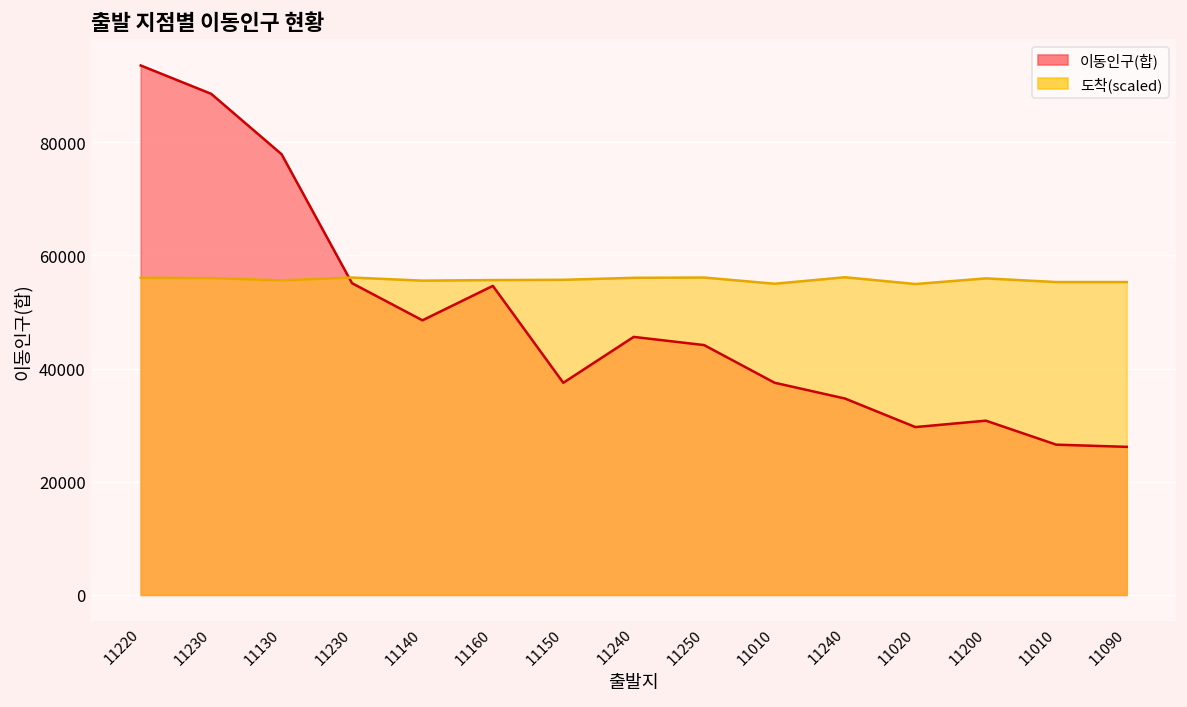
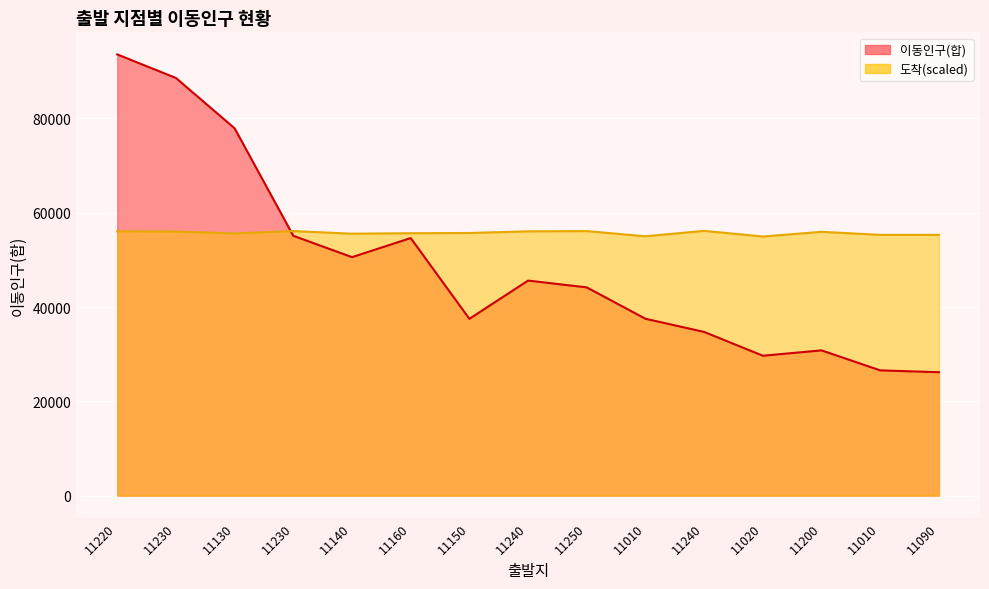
  {
    "이동인구(합)": {
      "11220": 94000,
      "11130": 78000,
-     "11140": 49000,
+     "11140": 51000,
      "11160": 55000,
      "11150": 37000,
      "11250": 44000,
      "11020": 30000,
      "11200": 31000,
      "11090": 26000
    },
    "도착(scaled)": {
      "11220": 56000,
      "11130": 56000,
      "11140": 56000,
      "11160": 56000,
      "11150": 56000,
      "11250": 56000,
      "11020": 55000,
      "11200": 56000,
      "11090": 55000
    }
  }
